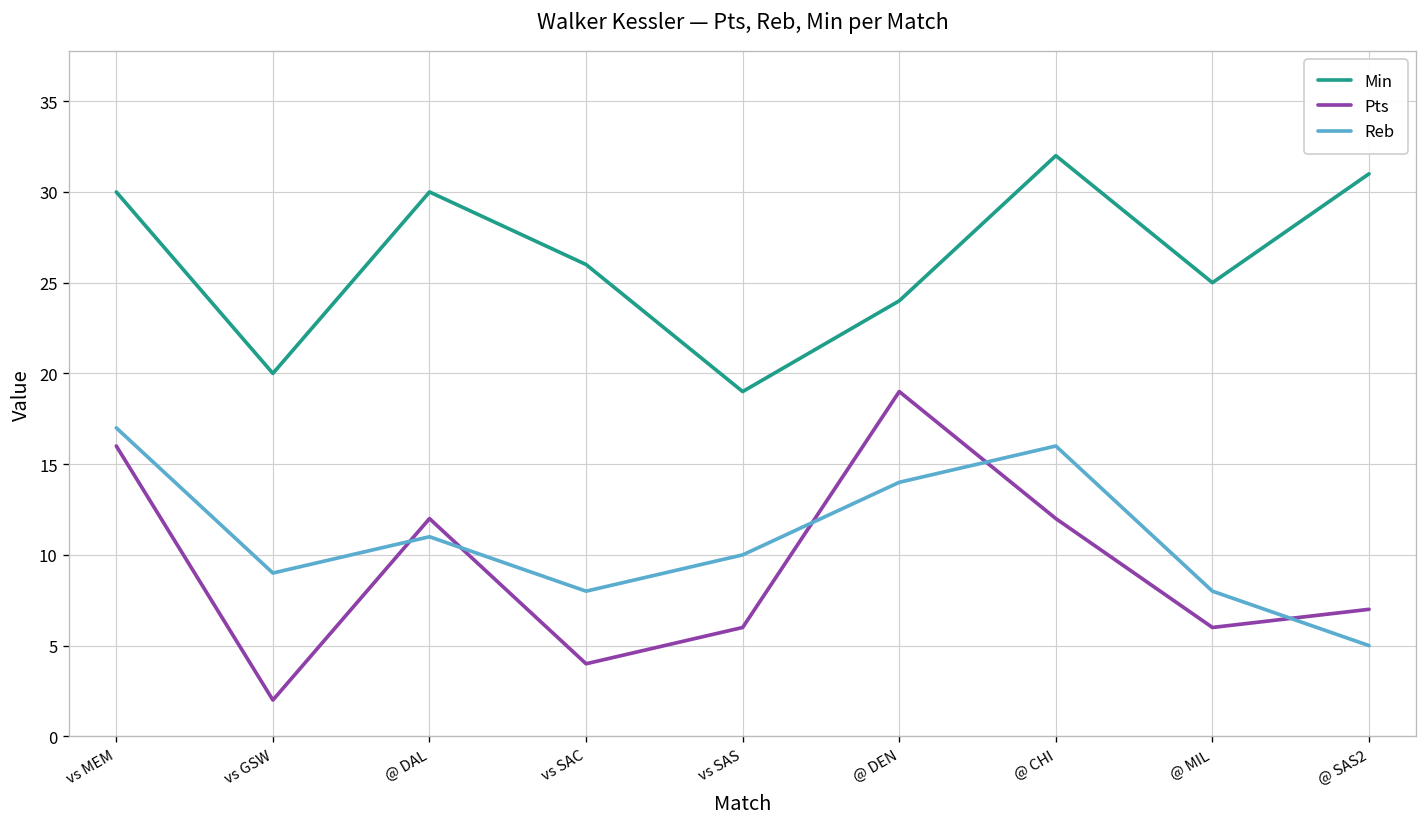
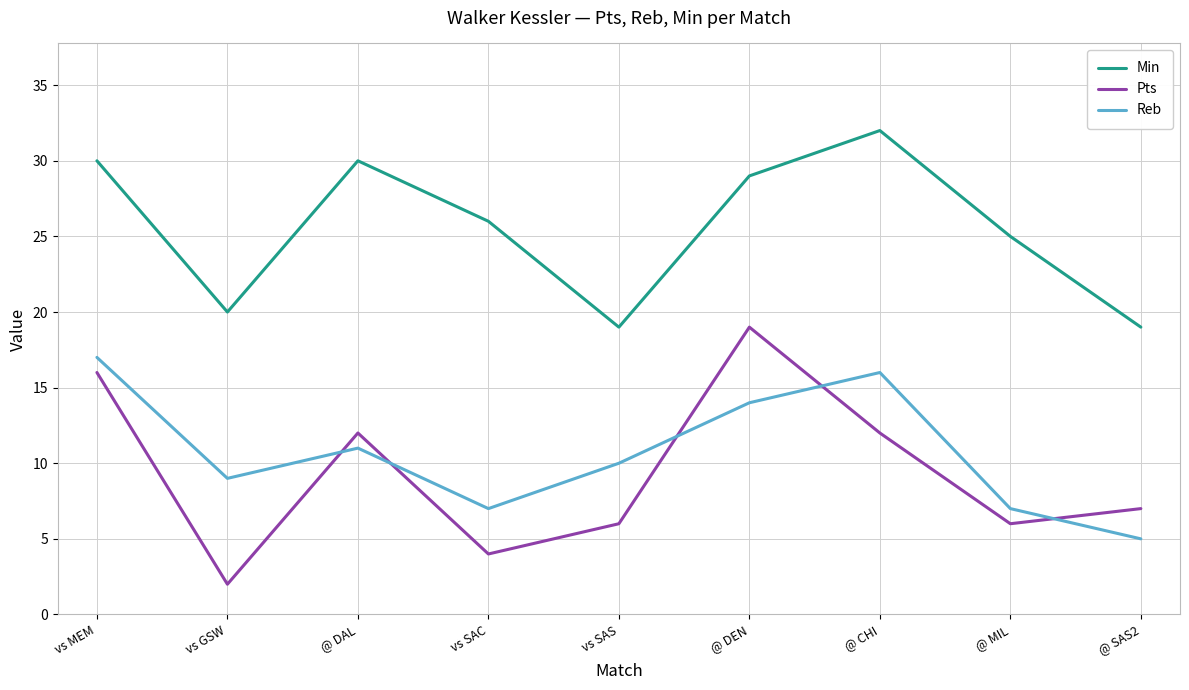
  {
    "Min": {
      "vs MEM": 30,
      "vs GSW": 20,
      "@ DAL": 30,
      "vs SAC": 26,
      "vs SAS": 19,
-     "@ DEN": 24,
+     "@ DEN": 29,
      "@ CHI": 32,
      "@ MIL": 25,
-     "@ SAS2": 31
+     "@ SAS2": 19
    },
    "Pts": {
      "vs MEM": 16,
      "vs GSW": 2,
      "@ DAL": 12,
      "vs SAC": 4,
      "vs SAS": 6,
      "@ DEN": 19,
      "@ CHI": 12,
      "@ MIL": 6,
      "@ SAS2": 7
    },
    "Reb": {
      "vs MEM": 17,
      "vs GSW": 9,
      "@ DAL": 11,
-     "vs SAC": 8,
+     "vs SAC": 7,
      "vs SAS": 10,
      "@ DEN": 14,
      "@ CHI": 16,
-     "@ MIL": 8,
+     "@ MIL": 7,
      "@ SAS2": 5
    }
  }
